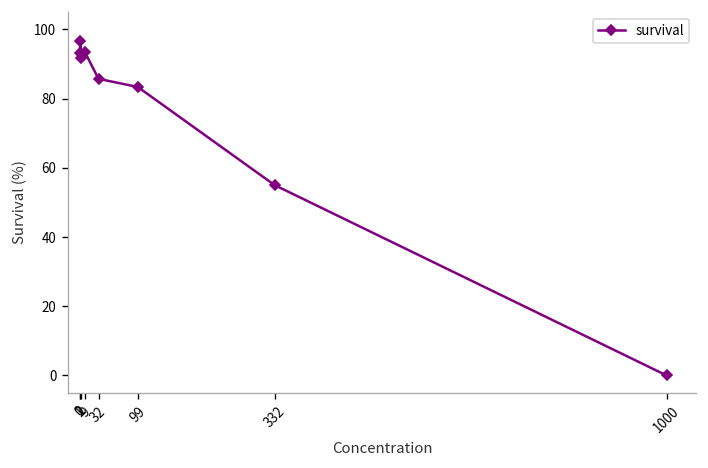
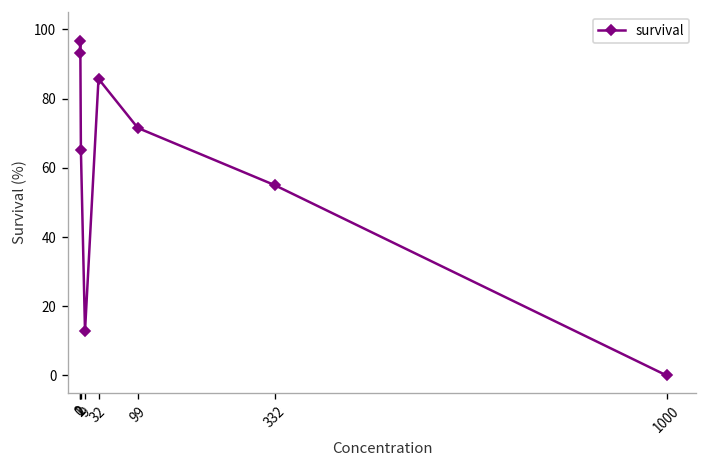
  {
    "0": 93,
    "1": 97,
-   "2": 92,
-   "9": 93,
+   "2": 65,
+   "9": 13,
    "32": 86,
-   "99": 83,
+   "99": 72,
    "332": 55,
    "1000": 0
  }
